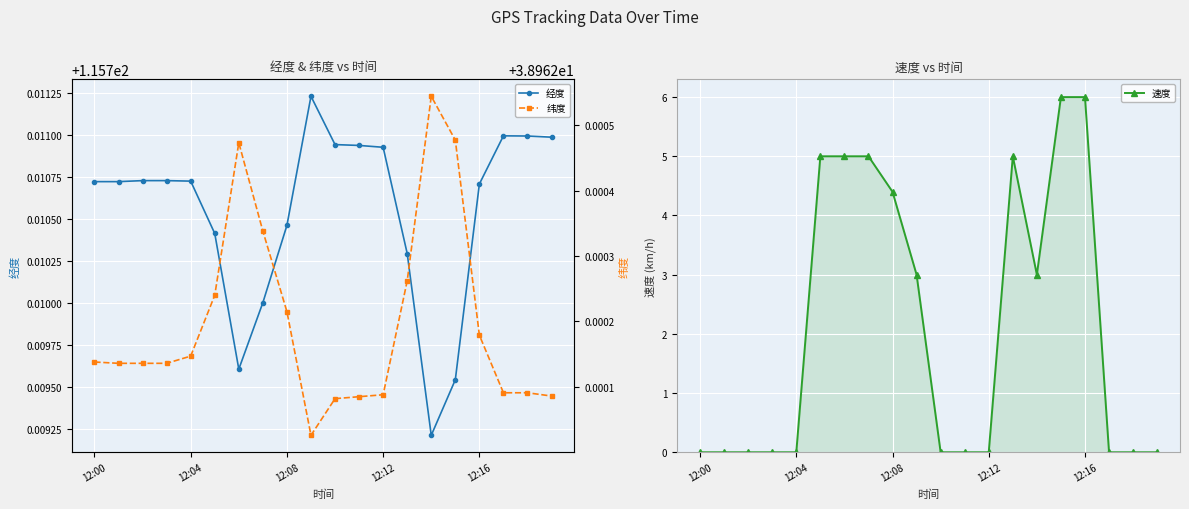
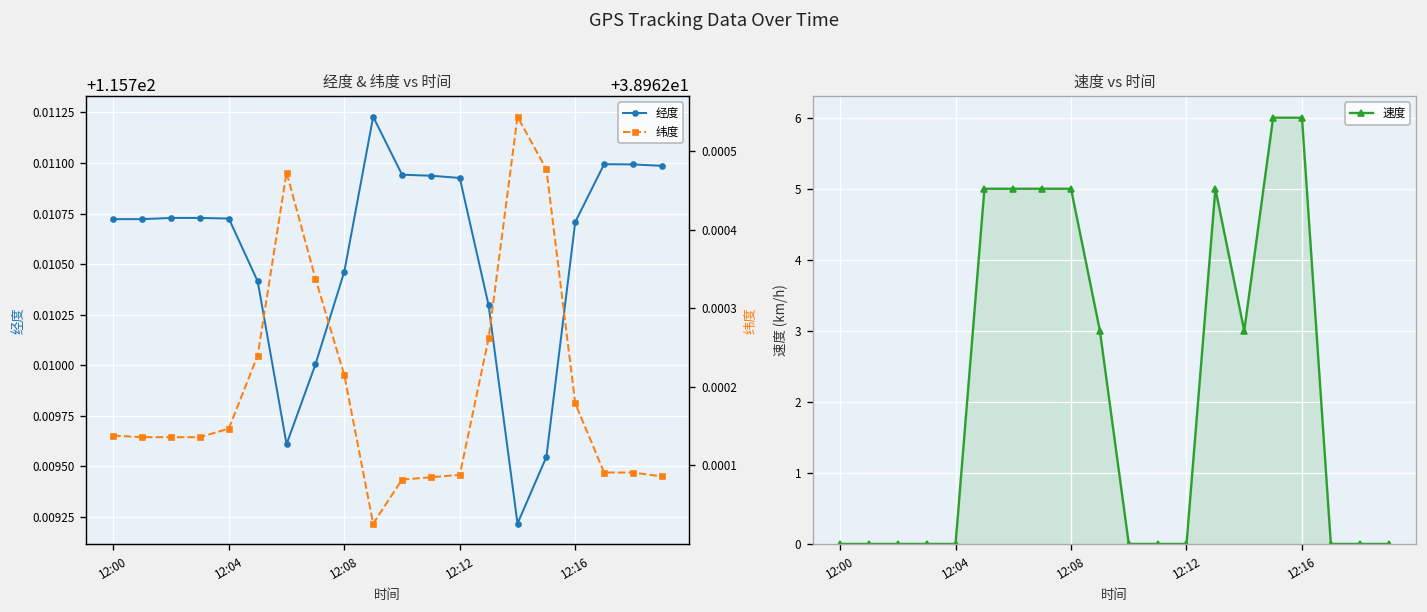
  {
    "速度 vs 时间": {
      "12:00": 0.0,
      "12:04": 0.0,
-     "12:08": 4.4,
+     "12:08": 5.0,
      "12:12": 0.0,
      "12:16": 6.0
    }
  }
